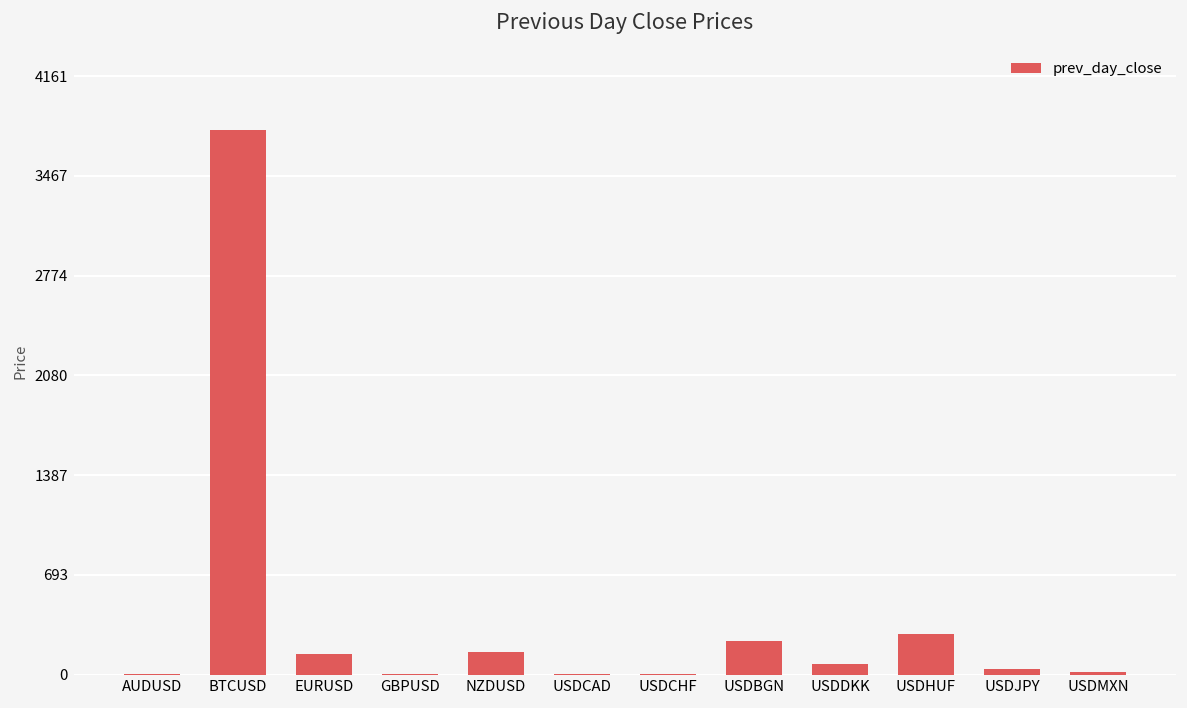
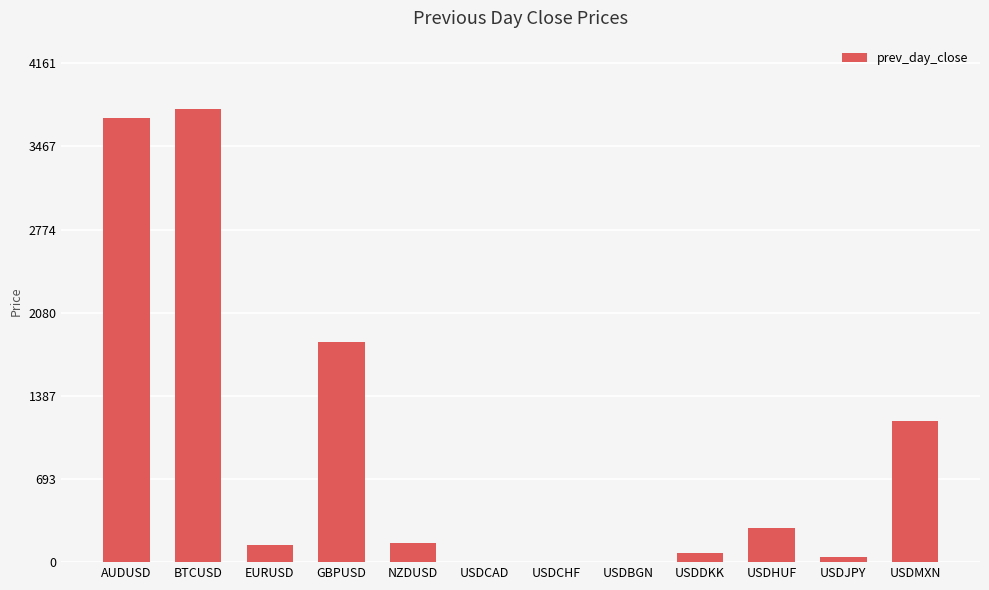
  {
-   "AUDUSD": 0,
+   "AUDUSD": 3700,
    "BTCUSD": 3780,
    "EURUSD": 140,
-   "GBPUSD": 0,
+   "GBPUSD": 1830,
    "NZDUSD": 160,
-   "USDBGN": 230,
+   "USDBGN": 0,
    "USDDKK": 70,
    "USDHUF": 280,
    "USDJPY": 40,
-   "USDMXN": 20
+   "USDMXN": 1170
  }
